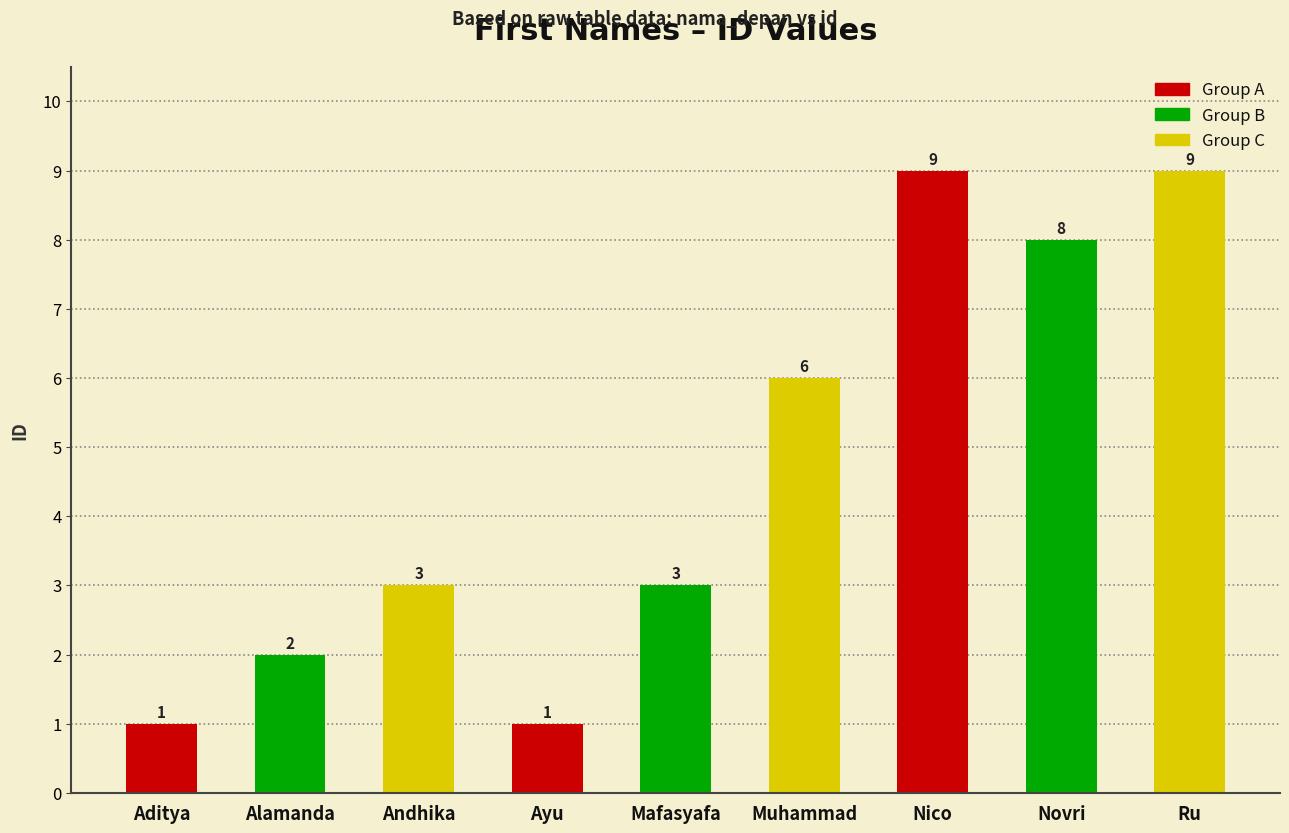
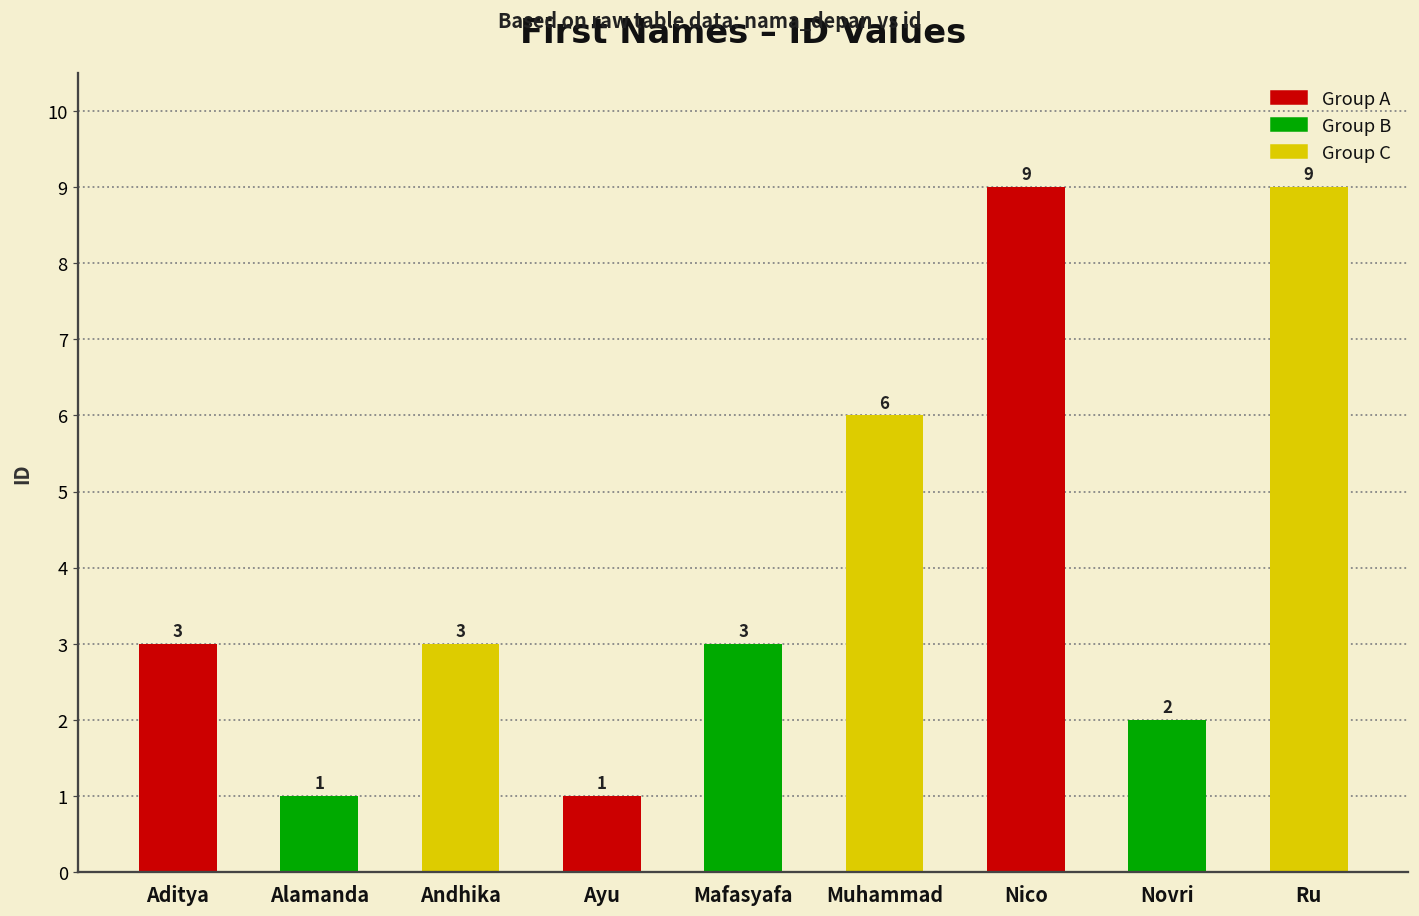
  {
-   "Aditya": 1,
-   "Alamanda": 2,
+   "Aditya": 3,
+   "Alamanda": 1,
    "Andhika": 3,
    "Ayu": 1,
    "Mafasyafa": 3,
    "Muhammad": 6,
    "Nico": 9,
-   "Novri": 8,
+   "Novri": 2,
    "Ru": 9
  }
